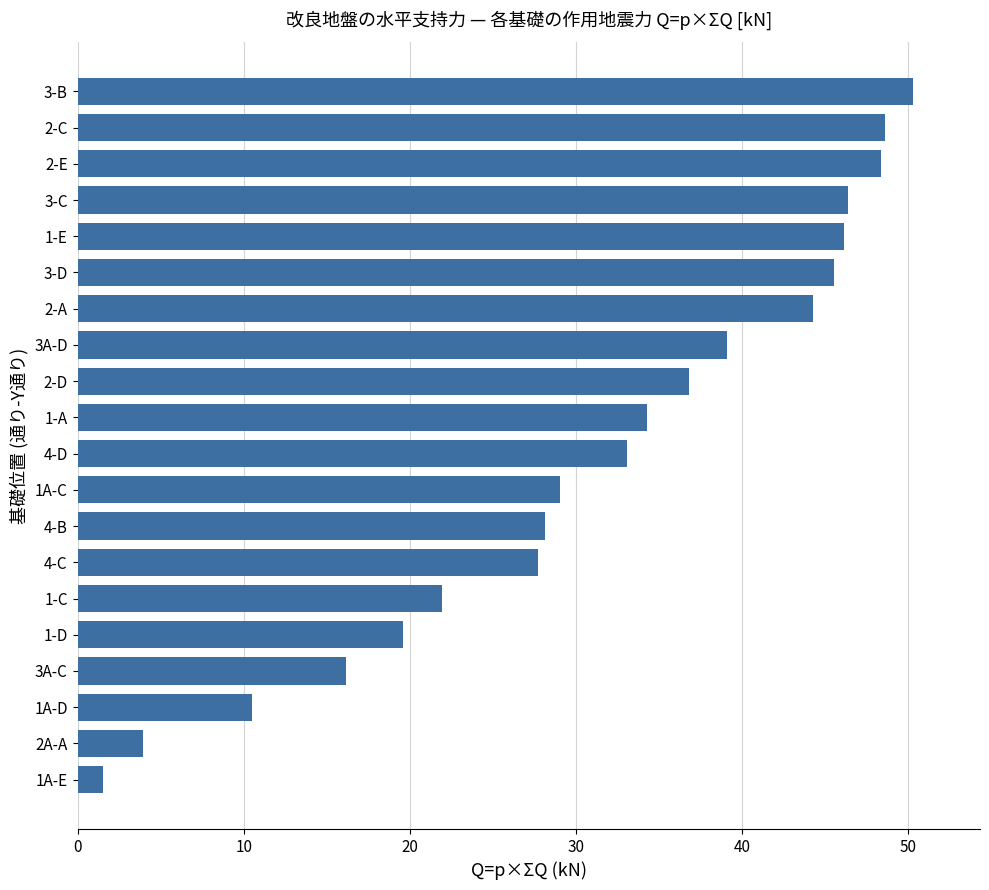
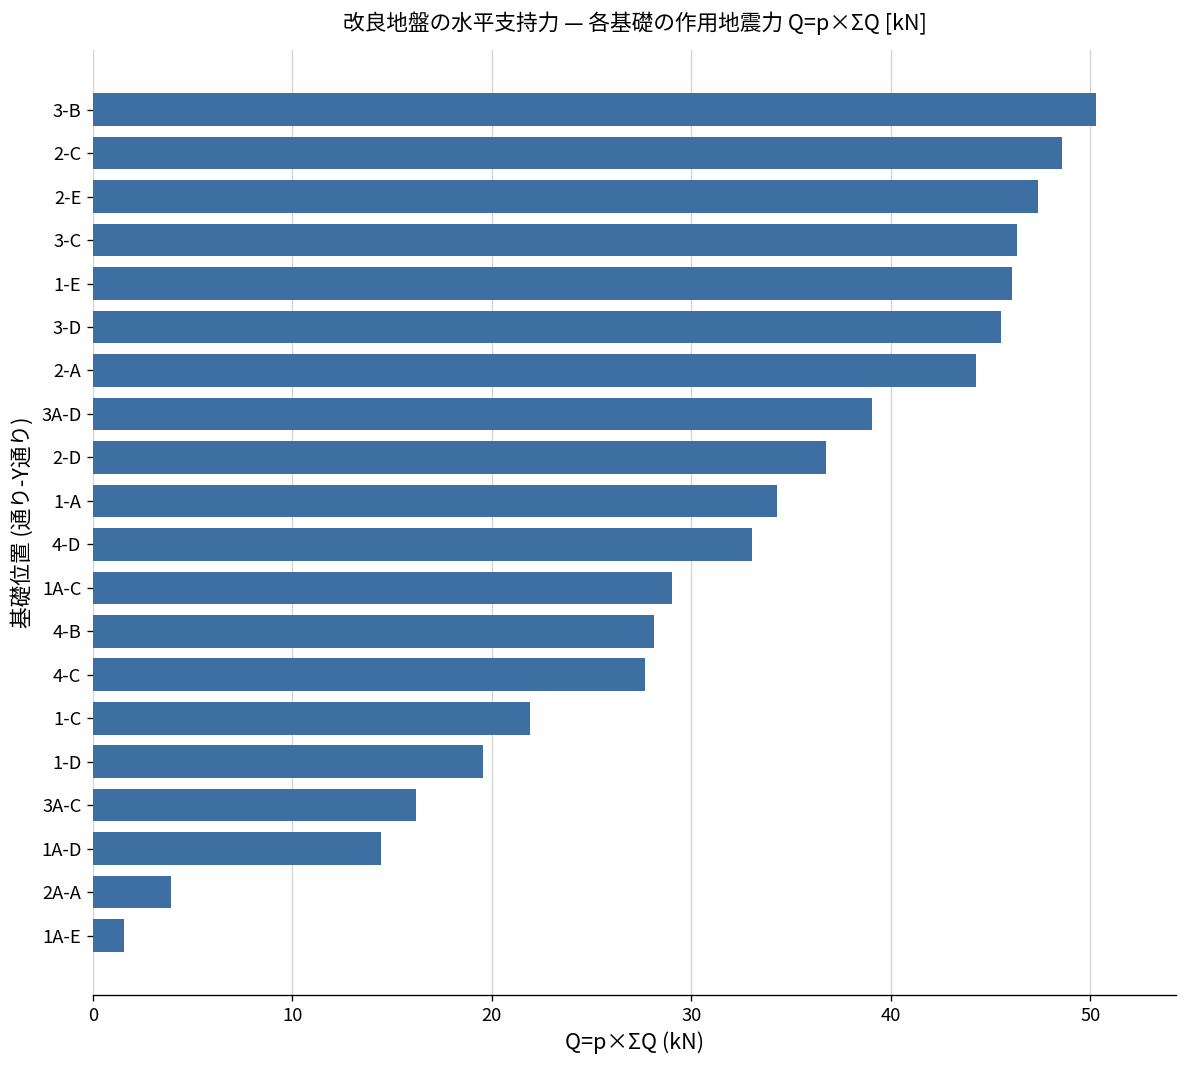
  {
    "3-B": 50.3,
    "2-C": 48.6,
-   "2-E": 48.3,
+   "2-E": 47.4,
    "3-C": 46.3,
    "1-E": 46.1,
    "3-D": 45.5,
    "2-A": 44.3,
    "3A-D": 39.1,
    "2-D": 36.8,
    "1-A": 34.3,
    "4-D": 33.1,
    "1A-C": 29.0,
    "4-B": 28.1,
    "4-C": 27.7,
    "1-C": 21.9,
    "1-D": 19.6,
    "3A-C": 16.2,
-   "1A-D": 10.5,
+   "1A-D": 14.4,
    "2A-A": 3.9,
    "1A-E": 1.5
  }
